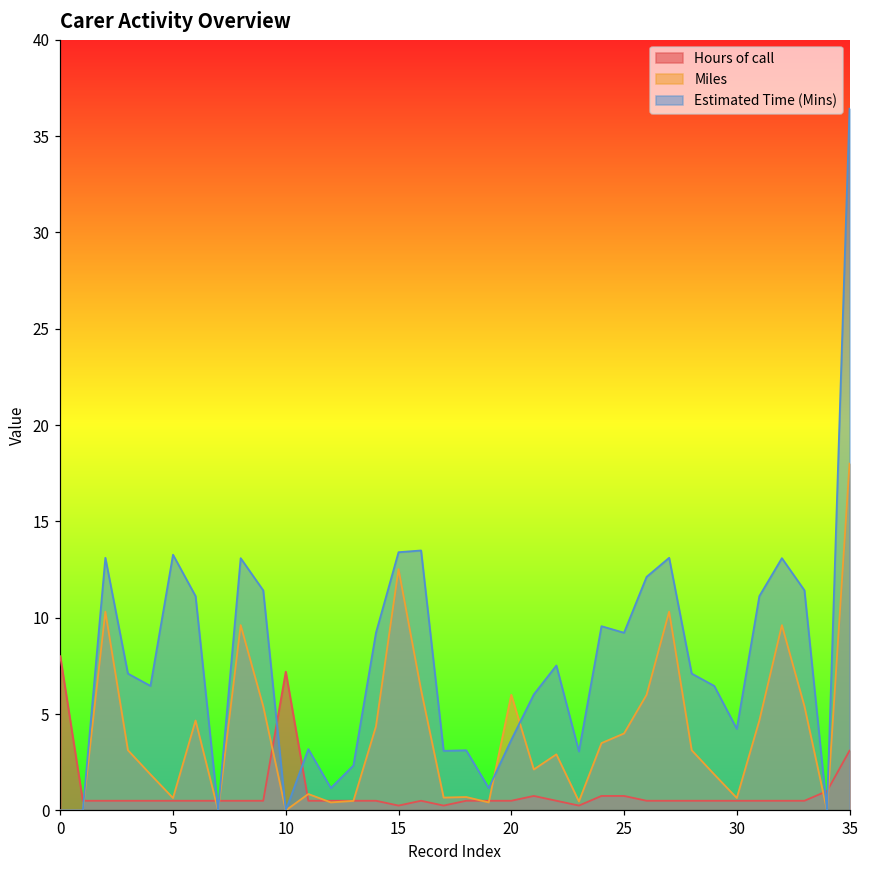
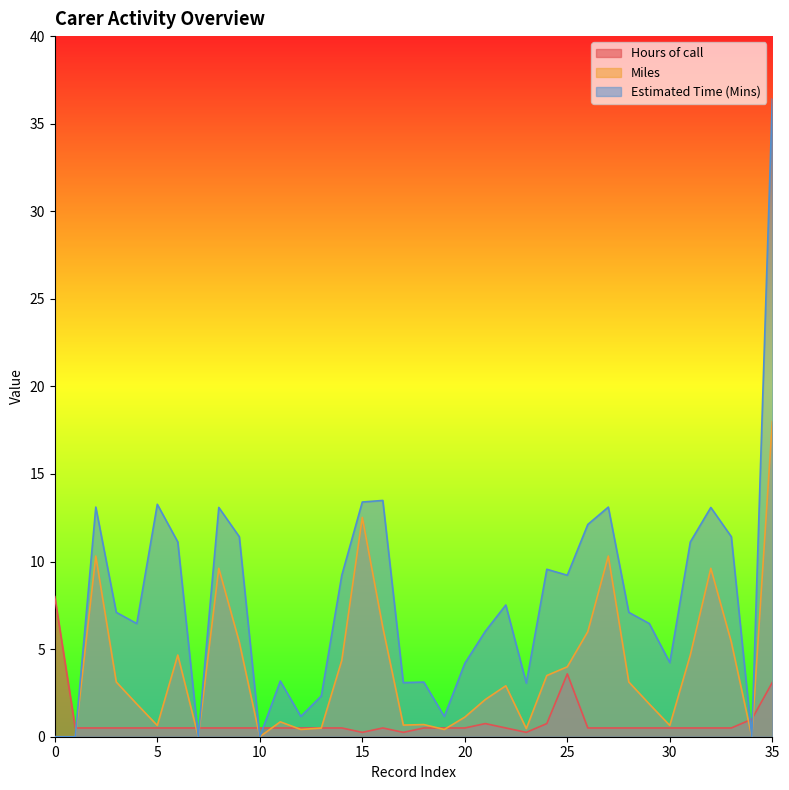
  {
    "Hours of call": {
      "0": 8.0,
-     "10": 7.2,
+     "10": 0.5,
      "15": 0.3,
      "20": 0.5,
-     "25": 0.8,
+     "25": 3.6,
      "35": 3.1
    },
    "Miles": {
      "15": 12.5,
-     "20": 6.0,
+     "20": 1.1,
      "25": 4.0,
      "35": 18.0
    },
    "Estimated Time (Mins)": {
      "5": 13.3,
      "15": 13.4,
-     "20": 3.7,
+     "20": 4.2,
      "25": 9.2,
      "30": 4.2,
      "35": 36.4
    }
  }
